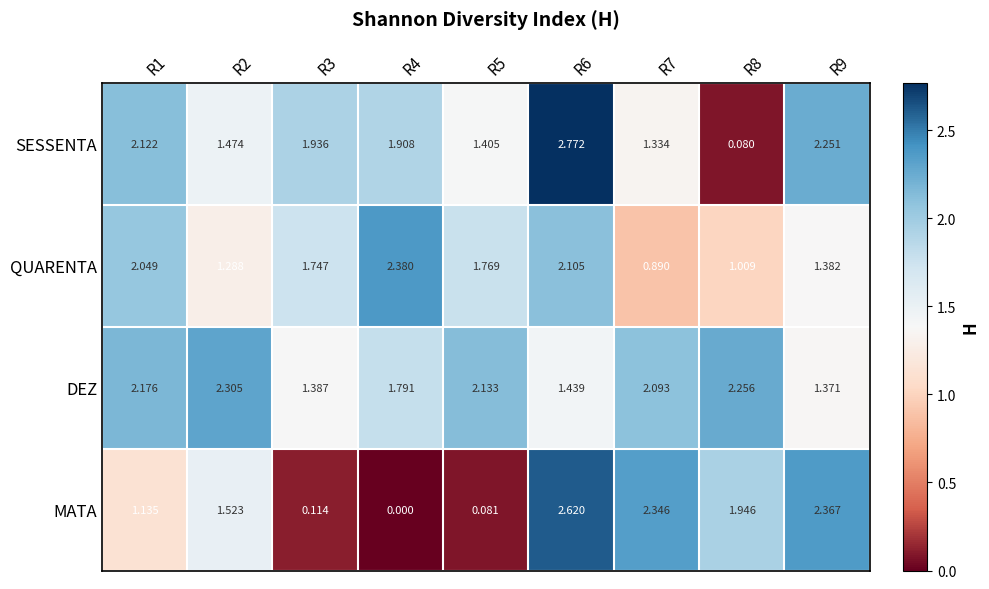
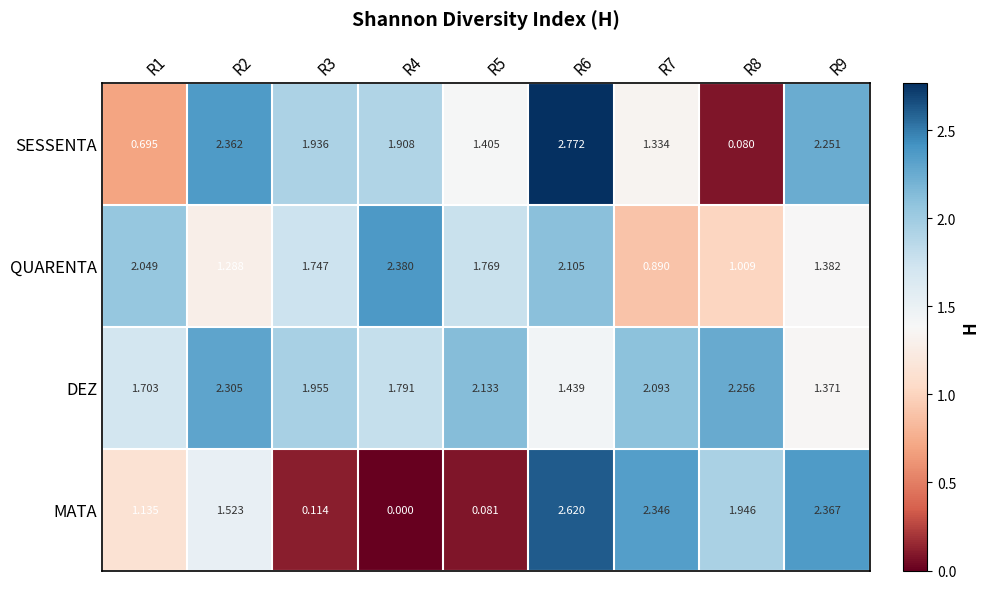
  {
    "SESSENTA": {
-     "R1": 2.122,
-     "R2": 1.474,
+     "R1": 0.695,
+     "R2": 2.362,
      "R3": 1.936,
      "R4": 1.908,
      "R5": 1.405,
      "R6": 2.772,
      "R7": 1.334,
      "R8": 0.080,
      "R9": 2.251
    },
    "QUARENTA": {
      "R1": 2.049,
      "R3": 1.747,
      "R4": 2.380,
      "R5": 1.769,
      "R6": 2.105,
      "R7": 0.890,
      "R8": 1.009,
      "R9": 1.382
    },
    "DEZ": {
-     "R1": 2.176,
+     "R1": 1.703,
      "R2": 2.305,
-     "R3": 1.387,
+     "R3": 1.955,
      "R4": 1.791,
      "R5": 2.133,
      "R6": 1.439,
      "R7": 2.093,
      "R8": 2.256,
      "R9": 1.371
    },
    "MATA": {
      "R2": 1.523,
      "R3": 0.114,
      "R4": 0.000,
      "R5": 0.081,
      "R6": 2.620,
      "R7": 2.346,
      "R8": 1.946,
      "R9": 2.367
    }
  }
